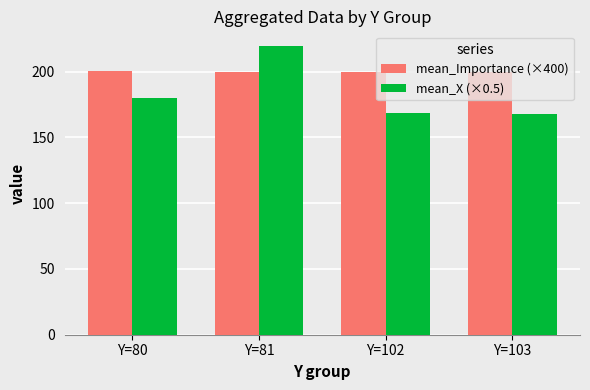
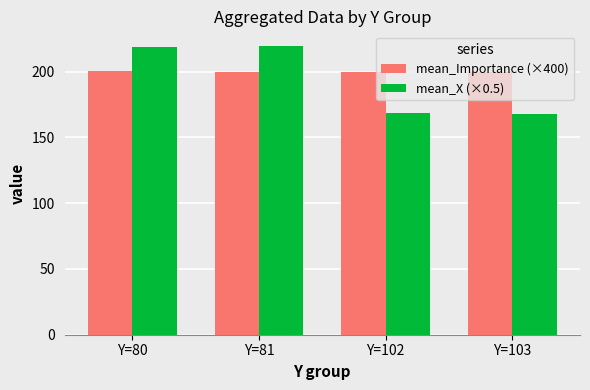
  {
    "mean_Importance (×400)": {
      "Y=80": 201,
      "Y=81": 200,
      "Y=102": 200
    },
    "mean_X (×0.5)": {
-     "Y=80": 180,
+     "Y=80": 219,
      "Y=81": 220,
      "Y=102": 169,
      "Y=103": 168
    }
  }
